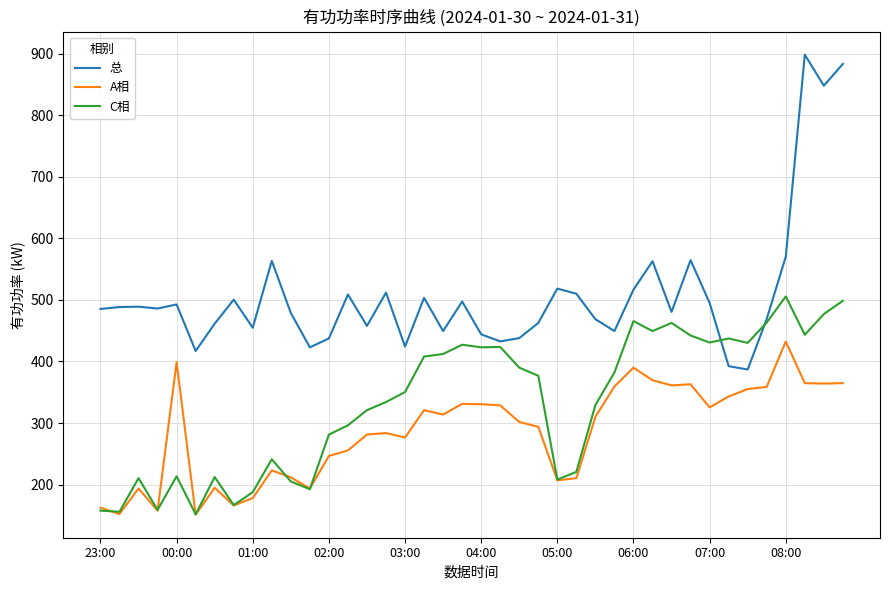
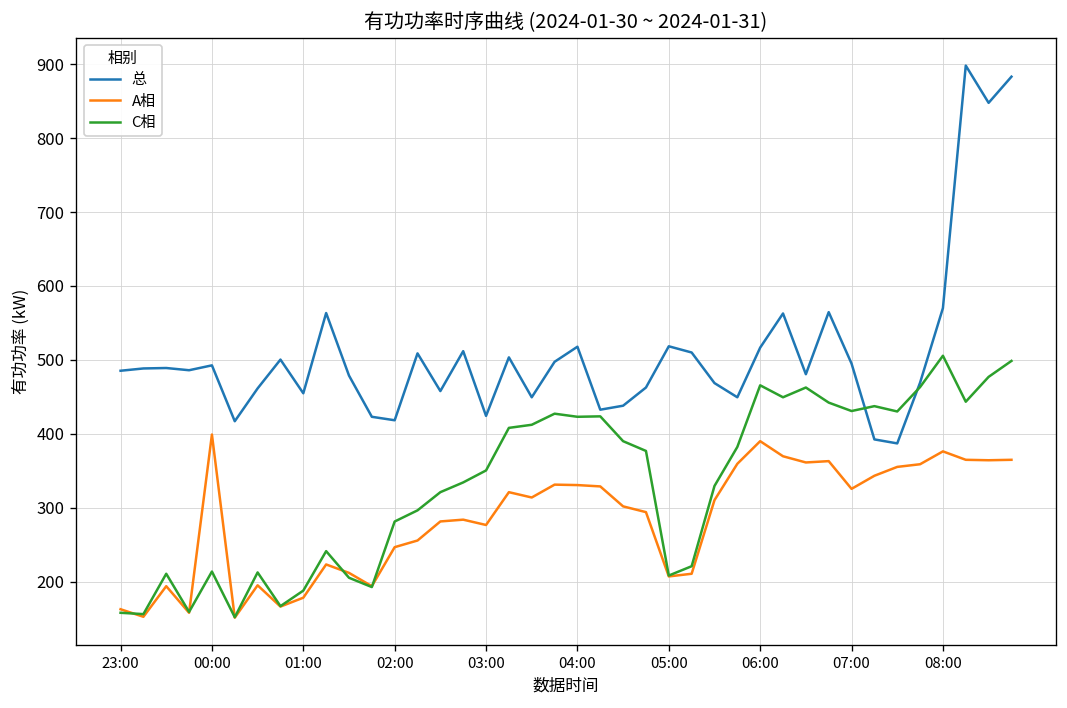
  {
    "总": {
      "23:00": 490,
      "00:00": 490,
      "01:00": 450,
-     "02:00": 440,
+     "02:00": 420,
      "03:00": 420,
-     "04:00": 440,
+     "04:00": 520,
      "05:00": 520,
      "06:00": 520,
      "07:00": 500,
      "08:00": 570
    },
    "A相": {
      "23:00": 160,
      "00:00": 400,
      "01:00": 180,
      "02:00": 250,
      "03:00": 280,
      "04:00": 330,
      "06:00": 390,
      "07:00": 330,
-     "08:00": 430
+     "08:00": 380
    },
    "C相": {
      "23:00": 160,
      "00:00": 210,
      "01:00": 190,
      "02:00": 280,
      "03:00": 350,
      "04:00": 420,
      "06:00": 470,
      "07:00": 430,
      "08:00": 510
    }
  }
